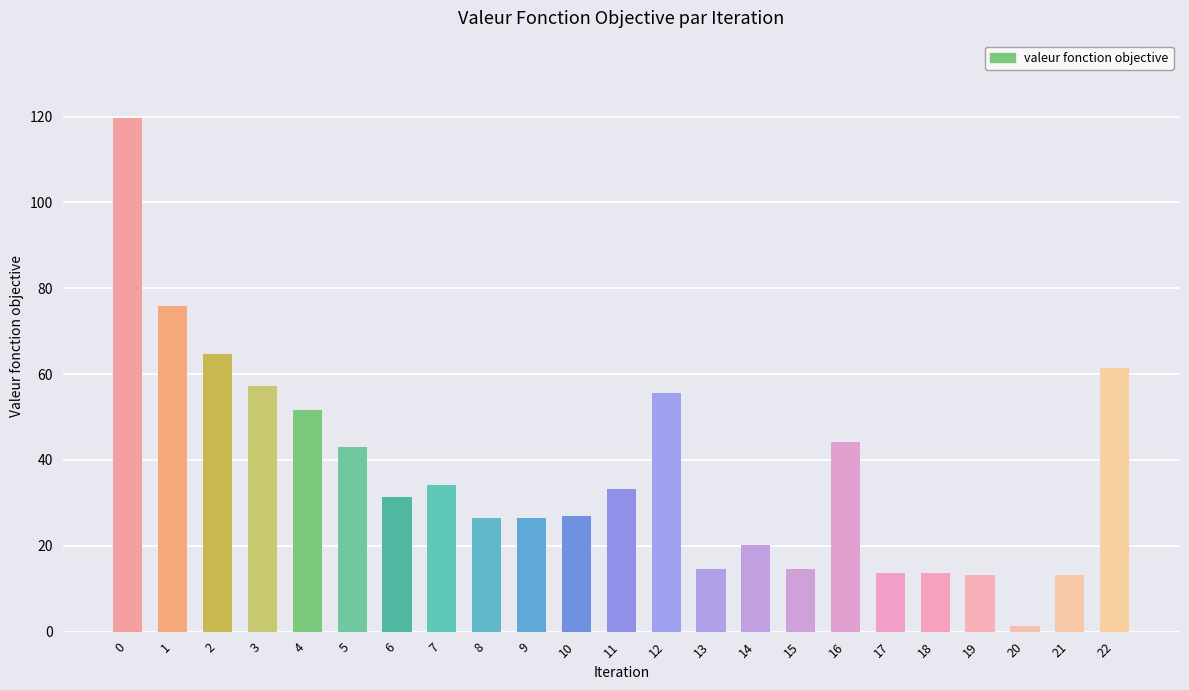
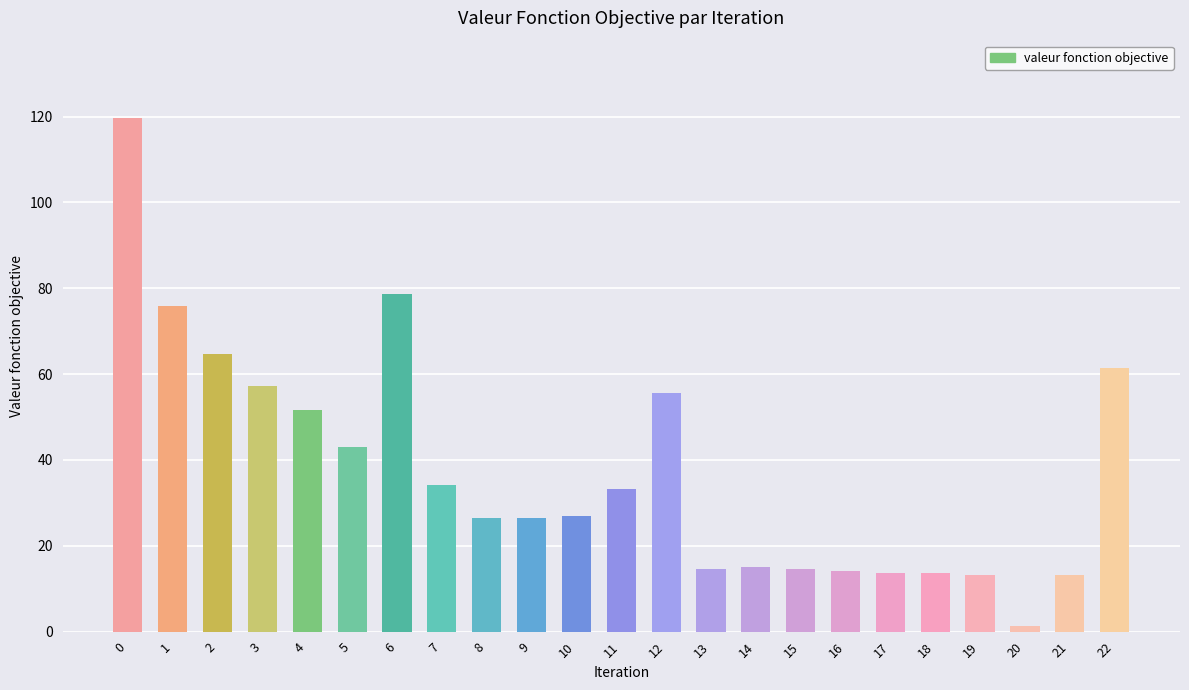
  {
    "0": 120,
    "1": 76,
    "2": 65,
    "3": 57,
    "4": 52,
    "5": 43,
-   "6": 31,
+   "6": 79,
    "7": 34,
    "8": 26,
    "9": 26,
    "10": 27,
    "11": 33,
    "12": 56,
    "13": 15,
-   "14": 20,
+   "14": 15,
    "15": 15,
-   "16": 44,
+   "16": 14,
    "17": 14,
    "18": 14,
    "19": 13,
    "20": 1,
    "21": 13,
    "22": 61
  }
